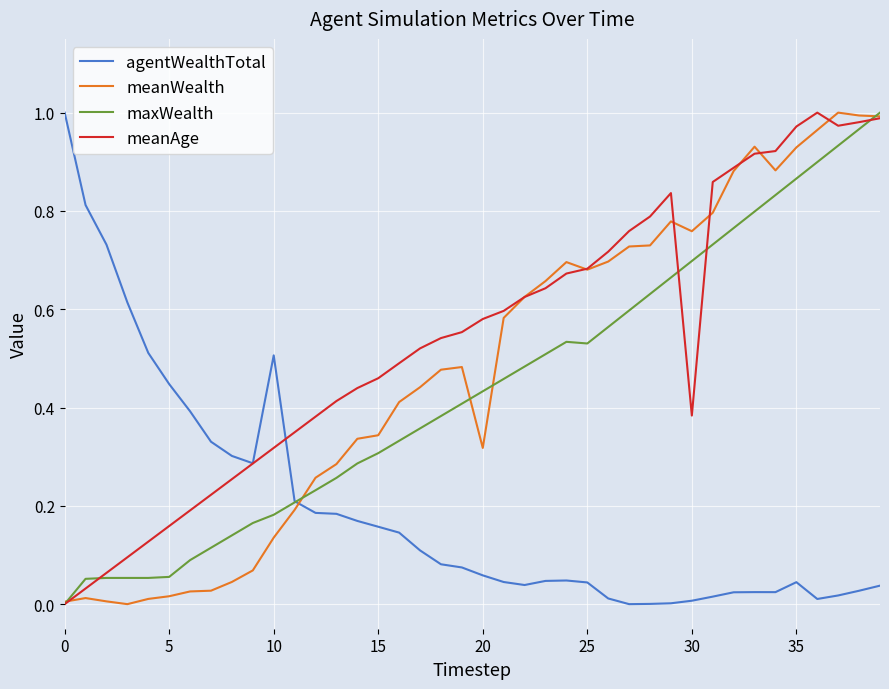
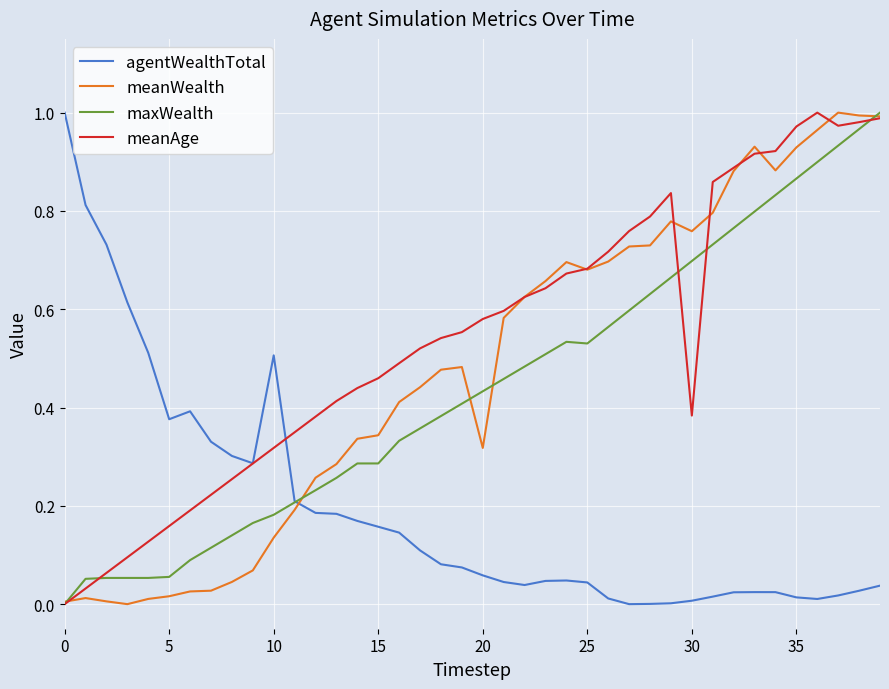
  {
    "agentWealthTotal": {
      "0": 1.00,
-     "5": 0.45,
+     "5": 0.38,
      "10": 0.51,
      "15": 0.16,
      "20": 0.06,
      "25": 0.04,
      "30": 0.01,
-     "35": 0.04
+     "35": 0.01
    },
    "meanWealth": {
      "5": 0.02,
      "10": 0.14,
      "15": 0.34,
      "20": 0.32,
      "30": 0.76,
      "35": 0.93
    },
    "maxWealth": {
      "5": 0.06,
      "10": 0.18,
-     "15": 0.31,
+     "15": 0.29,
      "20": 0.43,
      "25": 0.53,
      "30": 0.70,
      "35": 0.87
    },
    "meanAge": {
      "5": 0.16,
      "10": 0.32,
      "15": 0.46,
      "20": 0.58,
      "30": 0.38,
      "35": 0.97
    }
  }
